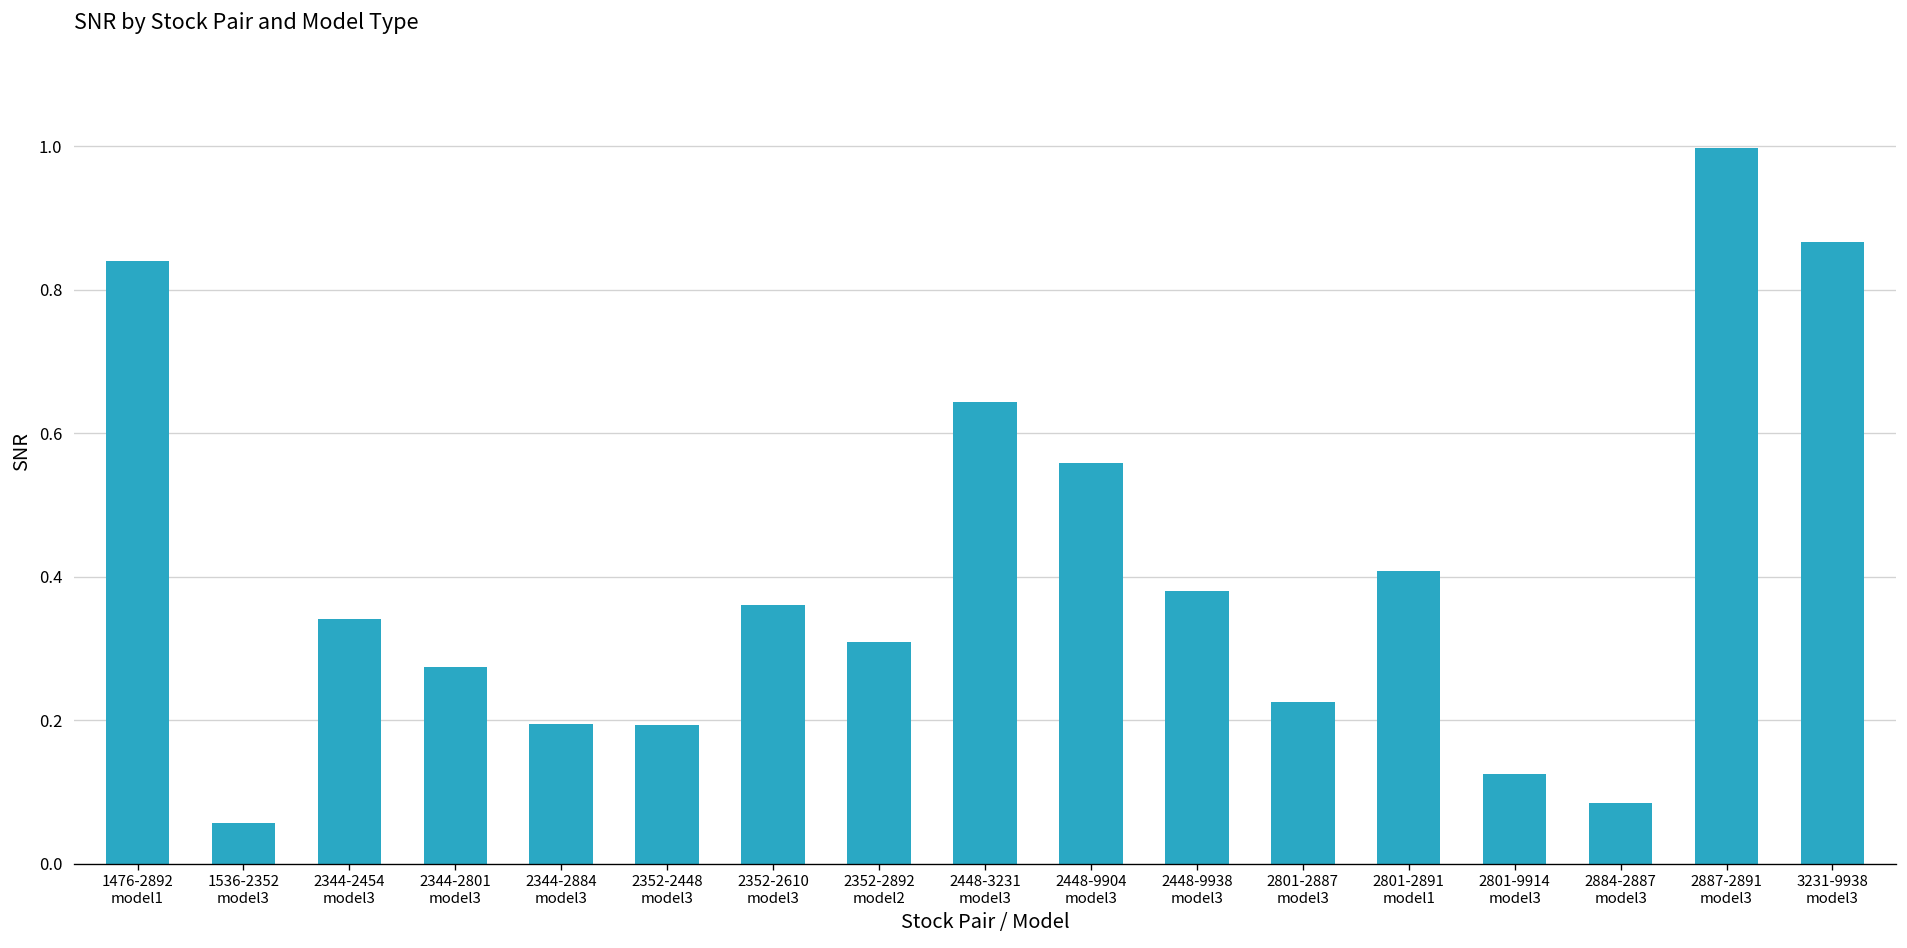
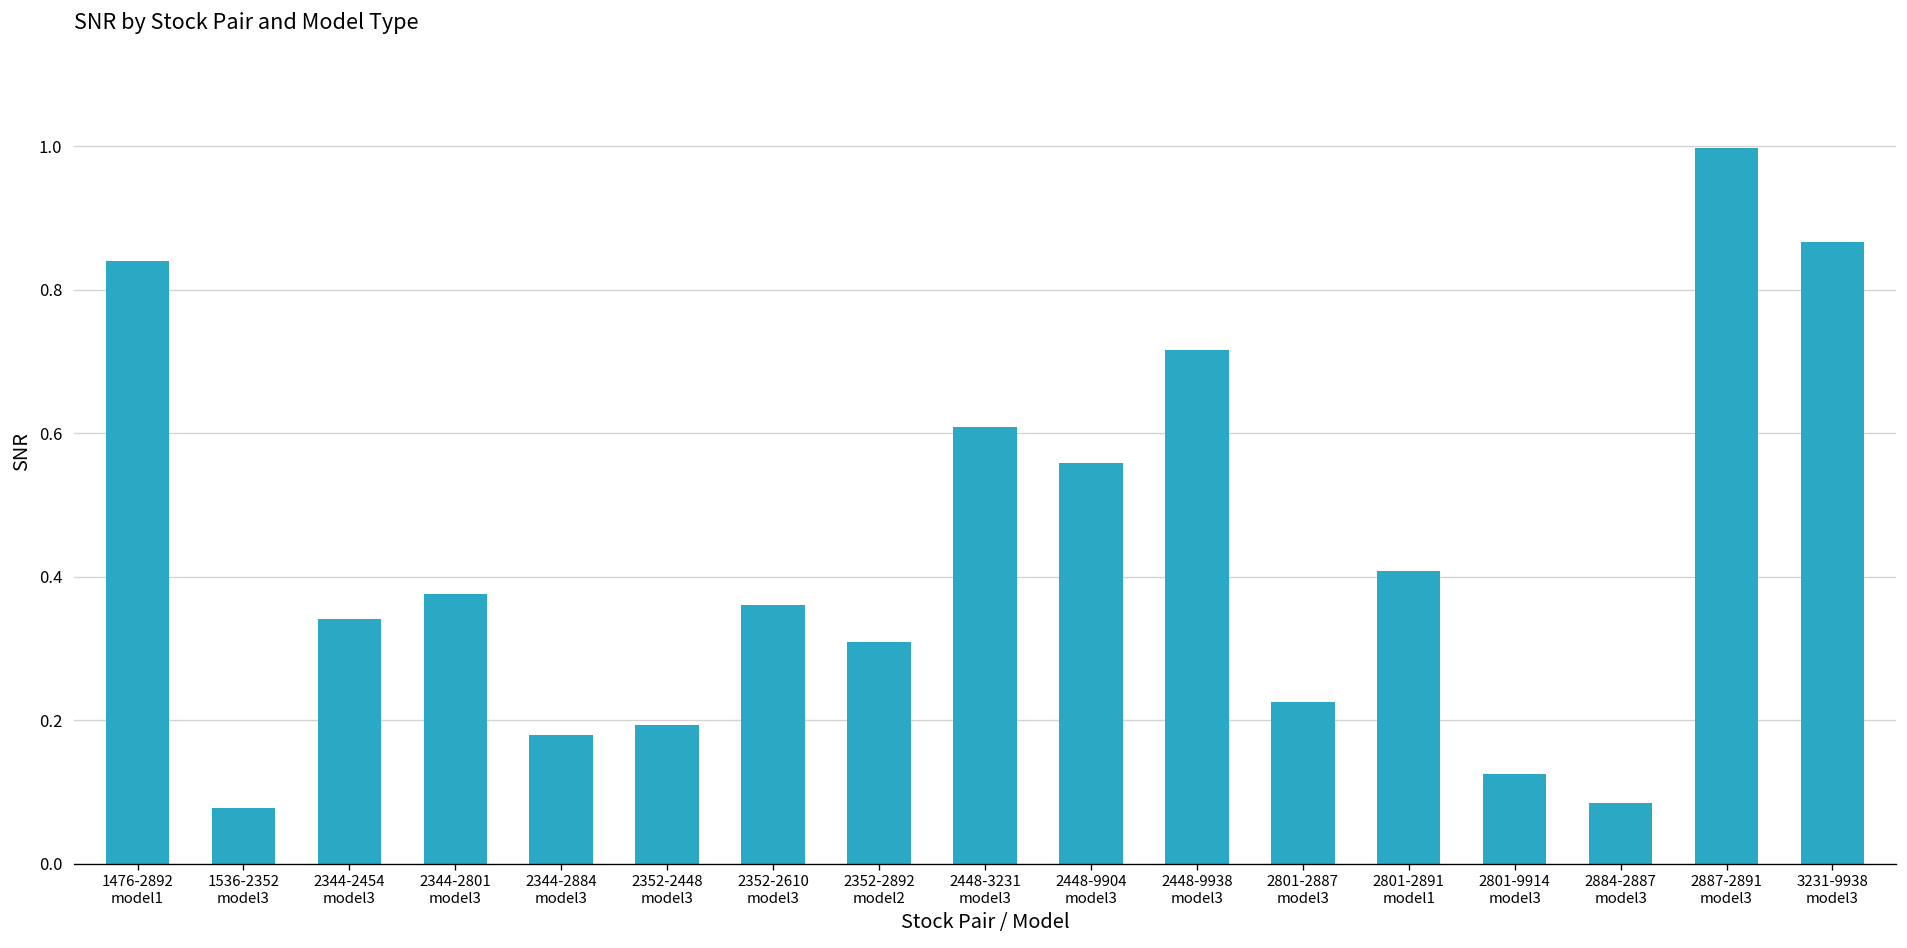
  {
    "1476-2892 model1": 0.84,
-   "1536-2352 model3": 0.06,
+   "1536-2352 model3": 0.08,
    "2344-2454 model3": 0.34,
-   "2344-2801 model3": 0.27,
-   "2344-2884 model3": 0.20,
+   "2344-2801 model3": 0.38,
+   "2344-2884 model3": 0.18,
    "2352-2448 model3": 0.19,
    "2352-2610 model3": 0.36,
    "2352-2892 model2": 0.31,
-   "2448-3231 model3": 0.64,
+   "2448-3231 model3": 0.61,
    "2448-9904 model3": 0.56,
-   "2448-9938 model3": 0.38,
+   "2448-9938 model3": 0.72,
    "2801-2887 model3": 0.23,
    "2801-2891 model1": 0.41,
    "2801-9914 model3": 0.12,
    "2884-2887 model3": 0.08,
    "2887-2891 model3": 1.00,
    "3231-9938 model3": 0.87
  }
